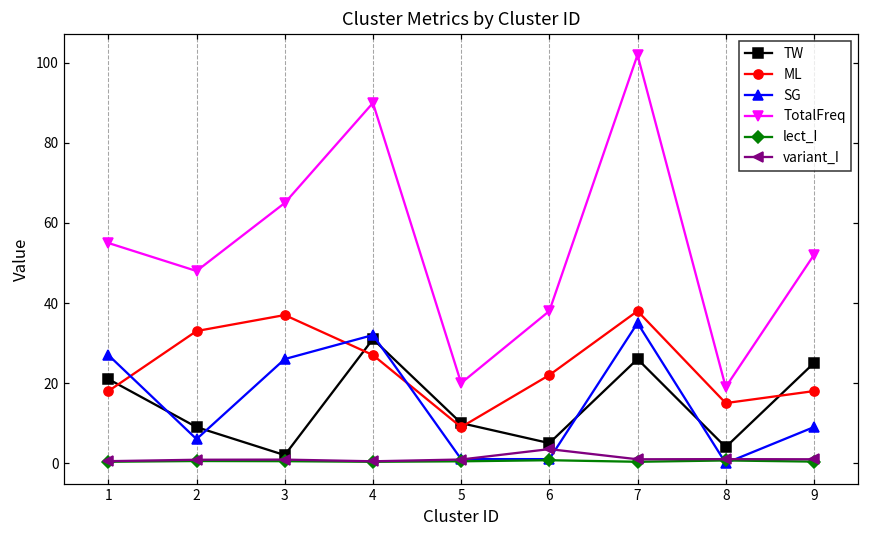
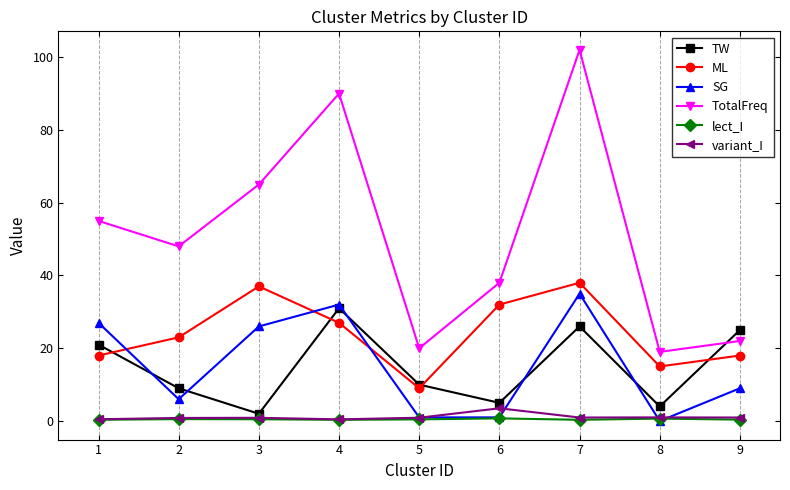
  {
    "TW": {
      "1": 21,
      "2": 9,
      "3": 2,
      "4": 31,
      "5": 10,
      "6": 5,
      "7": 26,
      "8": 4,
      "9": 25
    },
    "ML": {
      "1": 18,
-     "2": 33,
+     "2": 23,
      "3": 37,
      "4": 27,
      "5": 9,
-     "6": 22,
+     "6": 32,
      "7": 38,
      "8": 15,
      "9": 18
    },
    "SG": {
      "1": 27,
      "2": 6,
      "3": 26,
      "4": 32,
      "7": 35,
      "9": 9
    },
    "TotalFreq": {
      "1": 55,
      "2": 48,
      "3": 65,
      "4": 90,
      "5": 20,
      "6": 38,
      "7": 102,
      "8": 19,
-     "9": 52
+     "9": 22
    },
    "variant_I": {
      "6": 4
    }
  }
